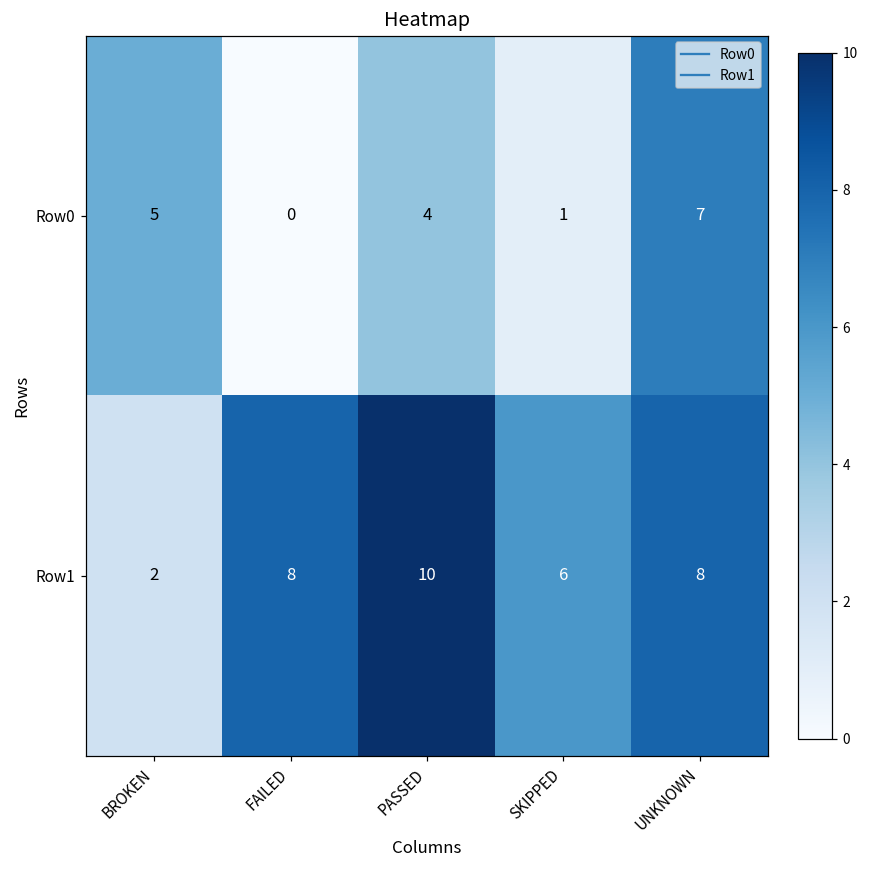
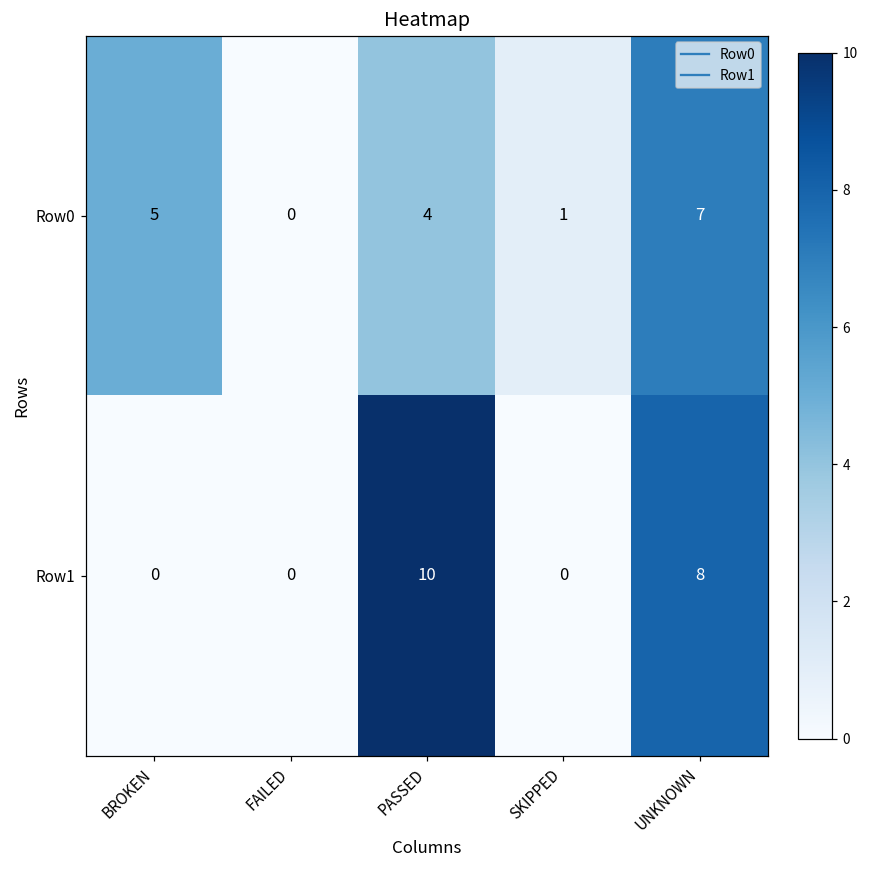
  {
    "Row0": {
      "BROKEN": 5,
      "FAILED": 0,
      "PASSED": 4,
      "SKIPPED": 1,
      "UNKNOWN": 7
    },
    "Row1": {
-     "BROKEN": 2,
-     "FAILED": 8,
+     "BROKEN": 0,
+     "FAILED": 0,
      "PASSED": 10,
-     "SKIPPED": 6,
+     "SKIPPED": 0,
      "UNKNOWN": 8
    }
  }
